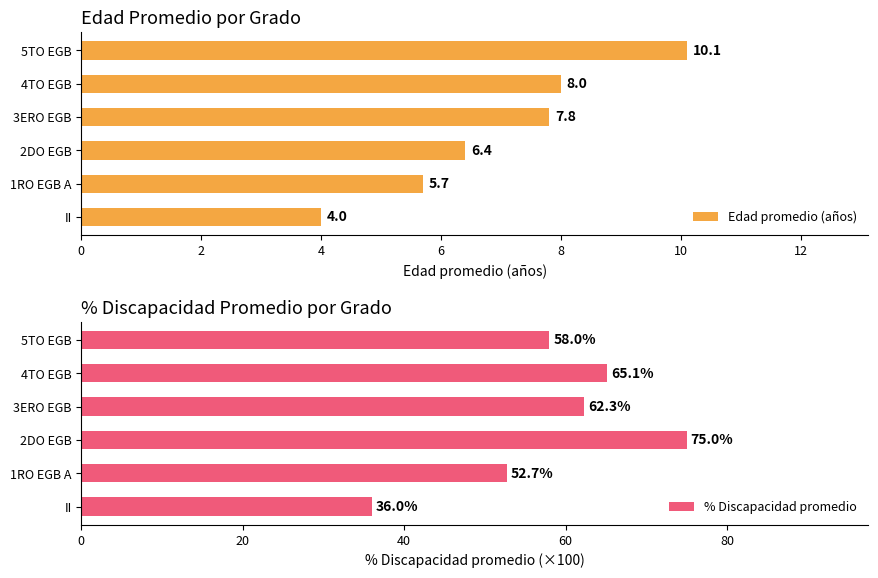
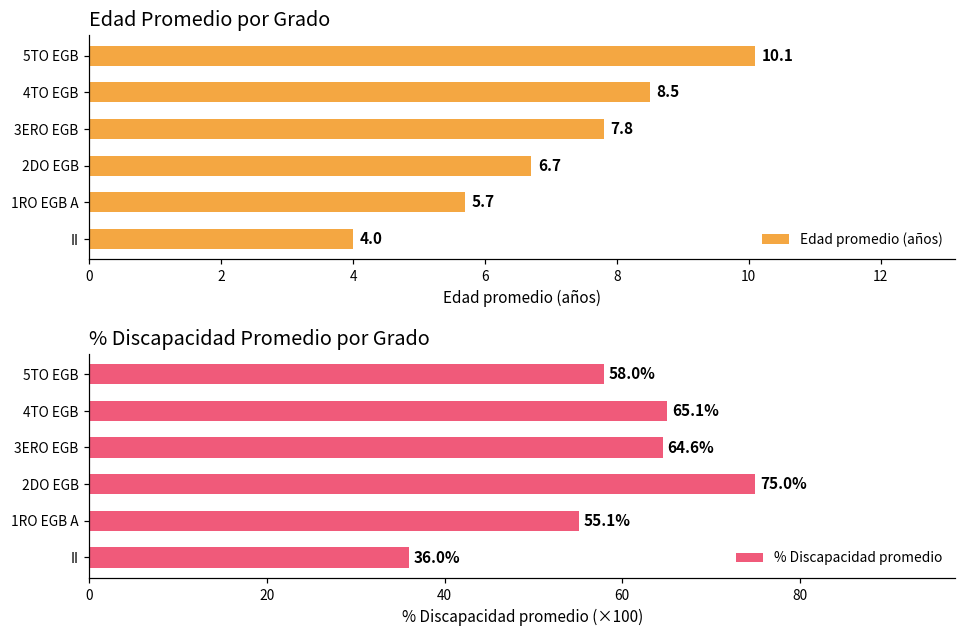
  {
    "Edad Promedio por Grado": {
      "5TO EGB": "10.1",
-     "4TO EGB": "8.0",
+     "4TO EGB": "8.5",
      "3ERO EGB": "7.8",
-     "2DO EGB": "6.4",
+     "2DO EGB": "6.7",
      "1RO EGB A": "5.7",
      "II": "4.0"
    },
    "% Discapacidad Promedio por Grado": {
      "5TO EGB": "58.0%",
      "4TO EGB": "65.1%",
-     "3ERO EGB": "62.3%",
+     "3ERO EGB": "64.6%",
      "2DO EGB": "75.0%",
-     "1RO EGB A": "52.7%",
+     "1RO EGB A": "55.1%",
      "II": "36.0%"
    }
  }
